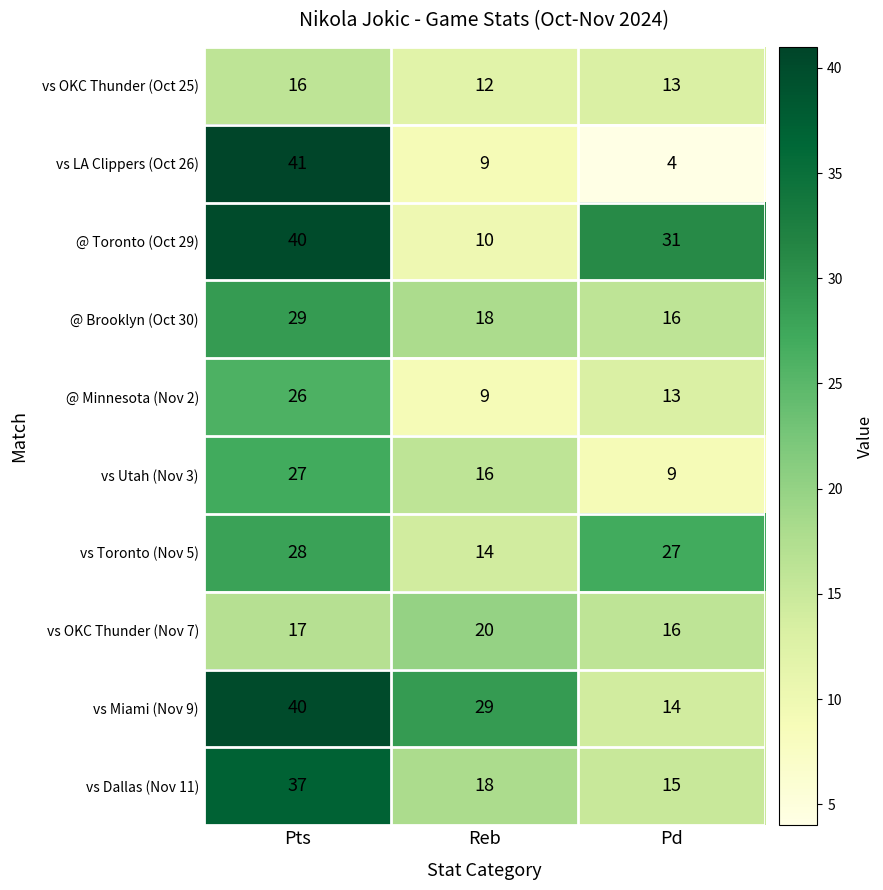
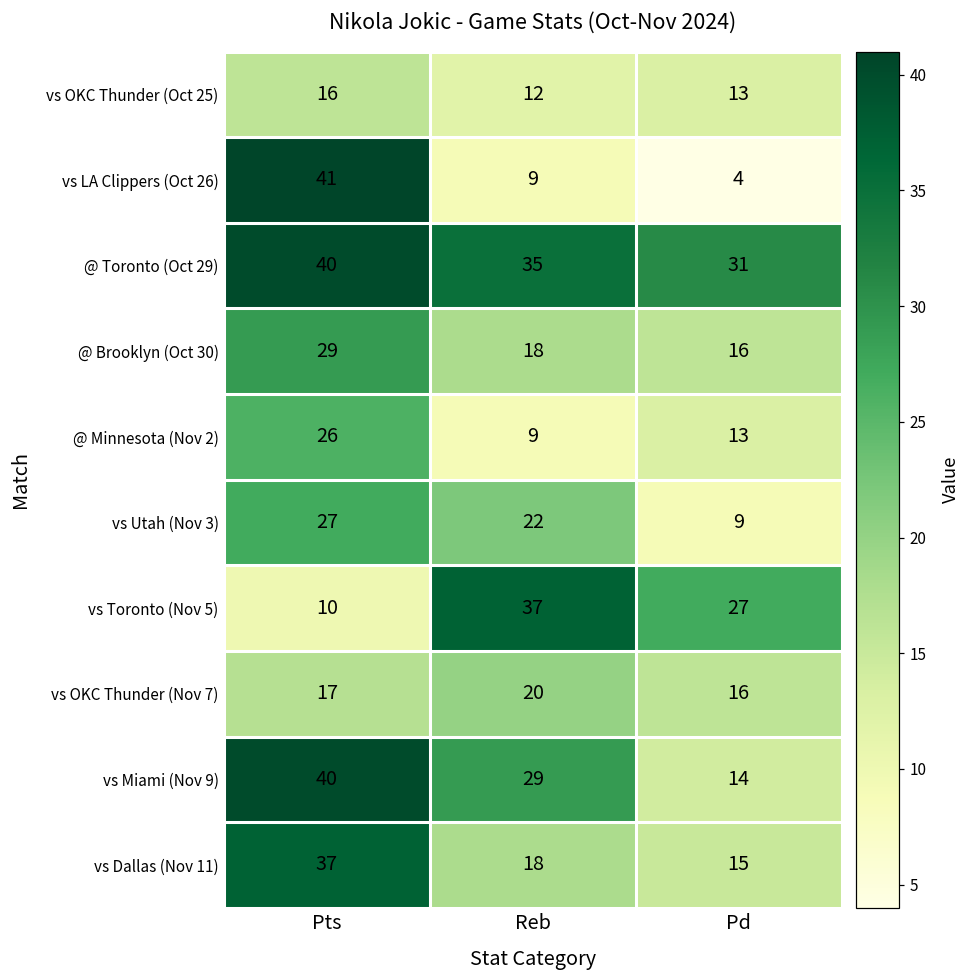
  {
    "vs OKC Thunder (Oct 25)": {
      "Pts": 16,
      "Reb": 12,
      "Pd": 13
    },
    "vs LA Clippers (Oct 26)": {
      "Pts": 41,
      "Reb": 9,
      "Pd": 4
    },
    "@ Toronto (Oct 29)": {
      "Pts": 40,
-     "Reb": 10,
+     "Reb": 35,
      "Pd": 31
    },
    "@ Brooklyn (Oct 30)": {
      "Pts": 29,
      "Reb": 18,
      "Pd": 16
    },
    "@ Minnesota (Nov 2)": {
      "Pts": 26,
      "Reb": 9,
      "Pd": 13
    },
    "vs Utah (Nov 3)": {
      "Pts": 27,
-     "Reb": 16,
+     "Reb": 22,
      "Pd": 9
    },
    "vs Toronto (Nov 5)": {
-     "Pts": 28,
-     "Reb": 14,
+     "Pts": 10,
+     "Reb": 37,
      "Pd": 27
    },
    "vs OKC Thunder (Nov 7)": {
      "Pts": 17,
      "Reb": 20,
      "Pd": 16
    },
    "vs Miami (Nov 9)": {
      "Pts": 40,
      "Reb": 29,
      "Pd": 14
    },
    "vs Dallas (Nov 11)": {
      "Pts": 37,
      "Reb": 18,
      "Pd": 15
    }
  }
